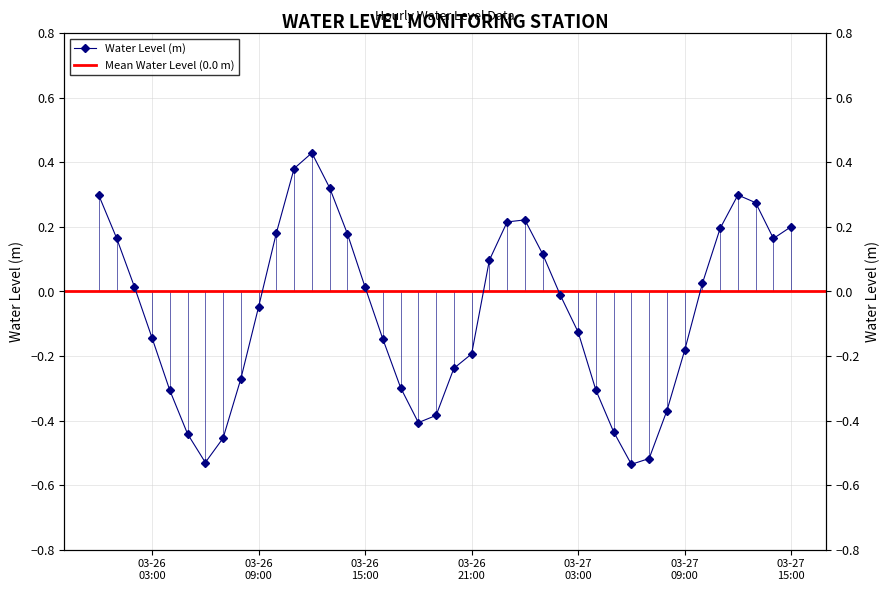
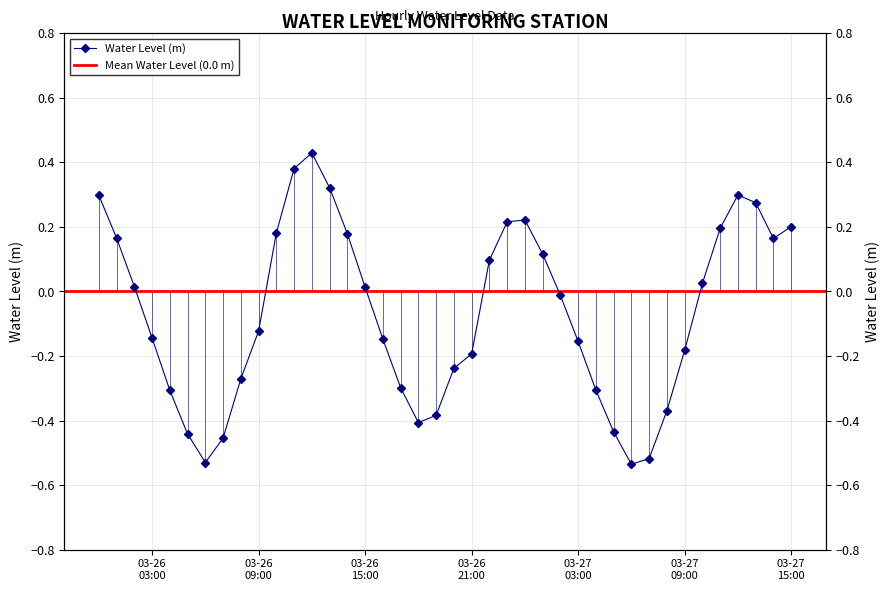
  {
    "03-26 03:00": -0.14,
-   "03-26 09:00": -0.05,
+   "03-26 09:00": -0.12,
    "03-26 15:00": 0.01,
    "03-26 21:00": -0.19,
-   "03-27 03:00": -0.13,
+   "03-27 03:00": -0.15,
    "03-27 09:00": -0.18,
    "03-27 15:00": 0.20
  }
